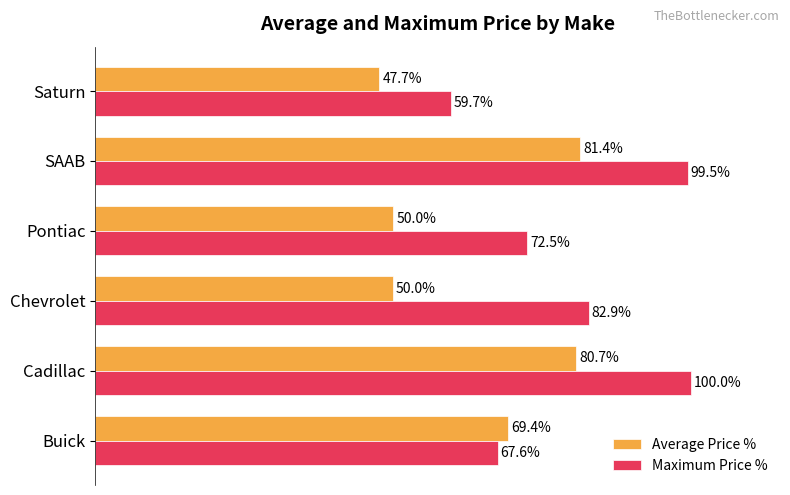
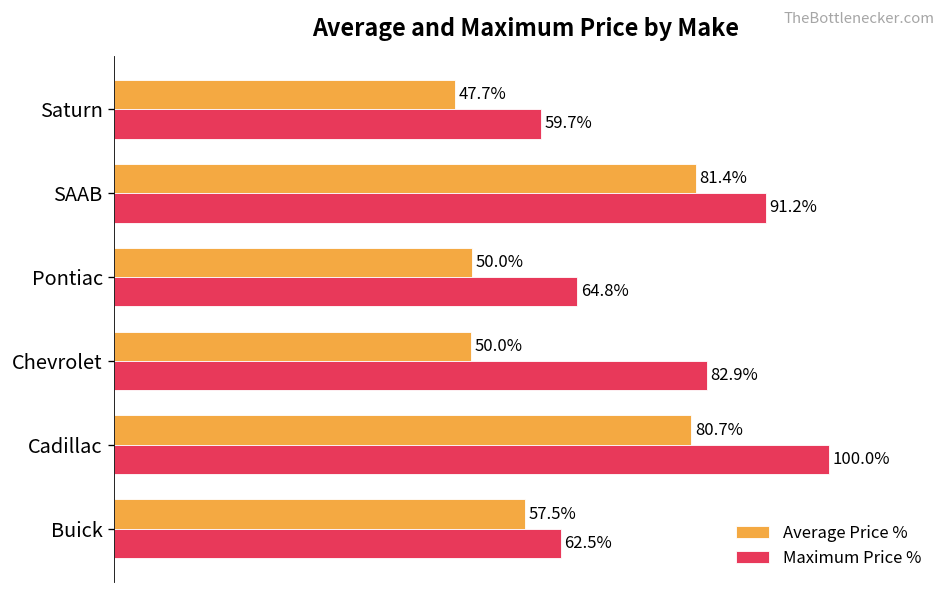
  {
    "Average Price %": {
      "Saturn": "47.7%",
      "SAAB": "81.4%",
      "Pontiac": "50.0%",
      "Chevrolet": "50.0%",
      "Cadillac": "80.7%",
-     "Buick": "69.4%"
+     "Buick": "57.5%"
    },
    "Maximum Price %": {
      "Saturn": "59.7%",
-     "SAAB": "99.5%",
-     "Pontiac": "72.5%",
+     "SAAB": "91.2%",
+     "Pontiac": "64.8%",
      "Chevrolet": "82.9%",
      "Cadillac": "100.0%",
-     "Buick": "67.6%"
+     "Buick": "62.5%"
    }
  }
